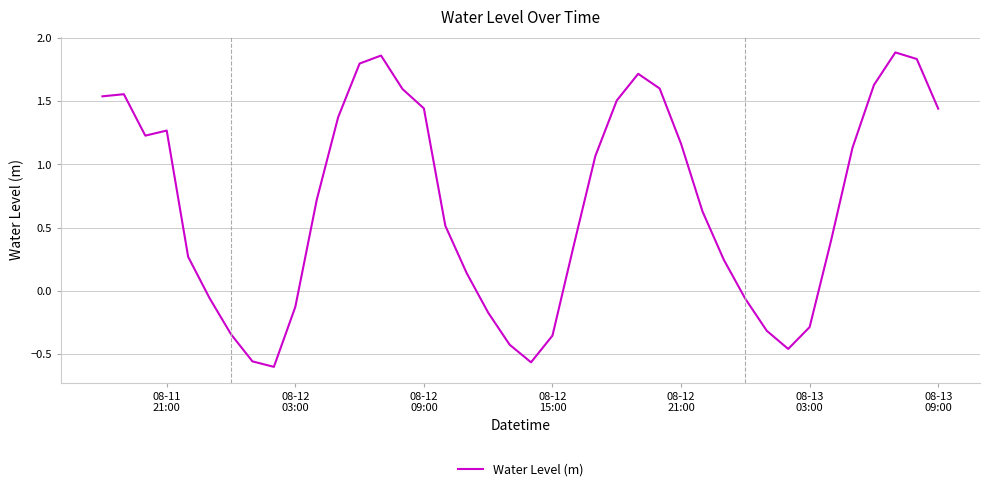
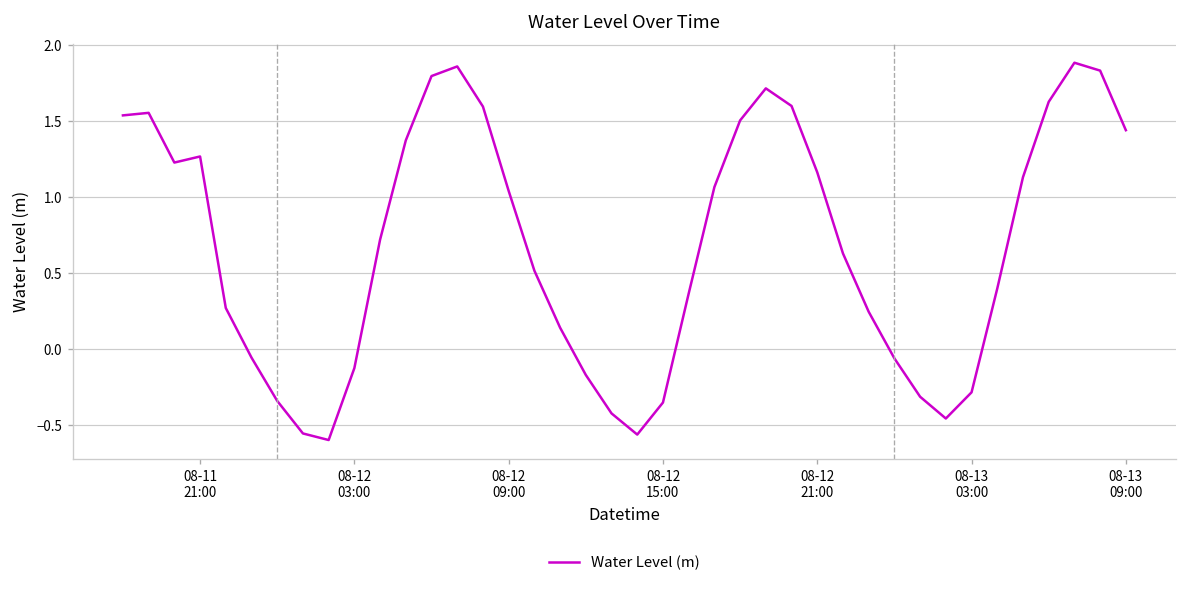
  {
    "08-11 21:00": 1.27,
    "08-12 03:00": -0.13,
-   "08-12 09:00": 1.44,
+   "08-12 09:00": 1.04,
    "08-12 15:00": -0.35,
    "08-12 21:00": 1.16,
    "08-13 03:00": -0.29,
    "08-13 09:00": 1.44
  }
